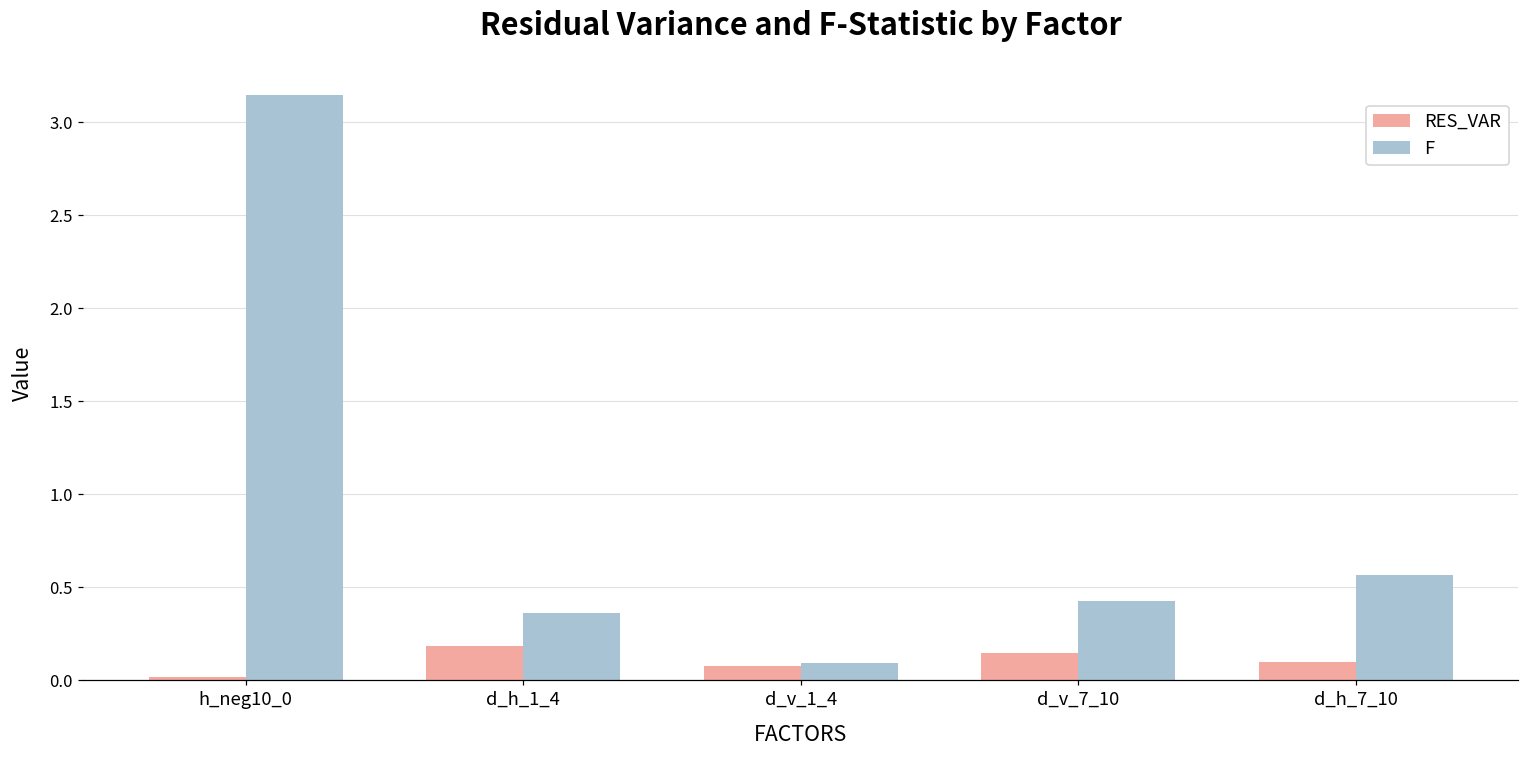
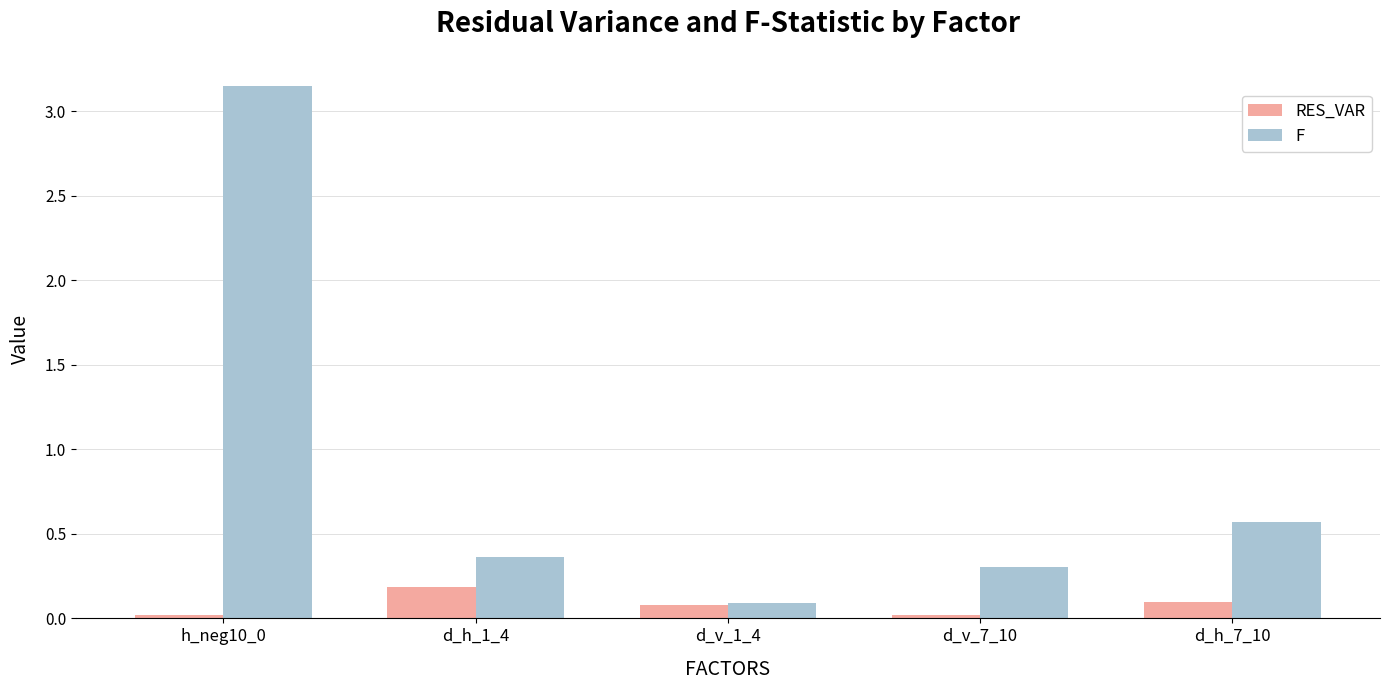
  {
    "RES_VAR": {
      "h_neg10_0": 0.02,
      "d_h_1_4": 0.19,
      "d_v_1_4": 0.08,
-     "d_v_7_10": 0.15,
+     "d_v_7_10": 0.02,
      "d_h_7_10": 0.10
    },
    "F": {
      "h_neg10_0": 3.15,
      "d_h_1_4": 0.36,
      "d_v_1_4": 0.09,
-     "d_v_7_10": 0.43,
+     "d_v_7_10": 0.30,
      "d_h_7_10": 0.57
    }
  }
